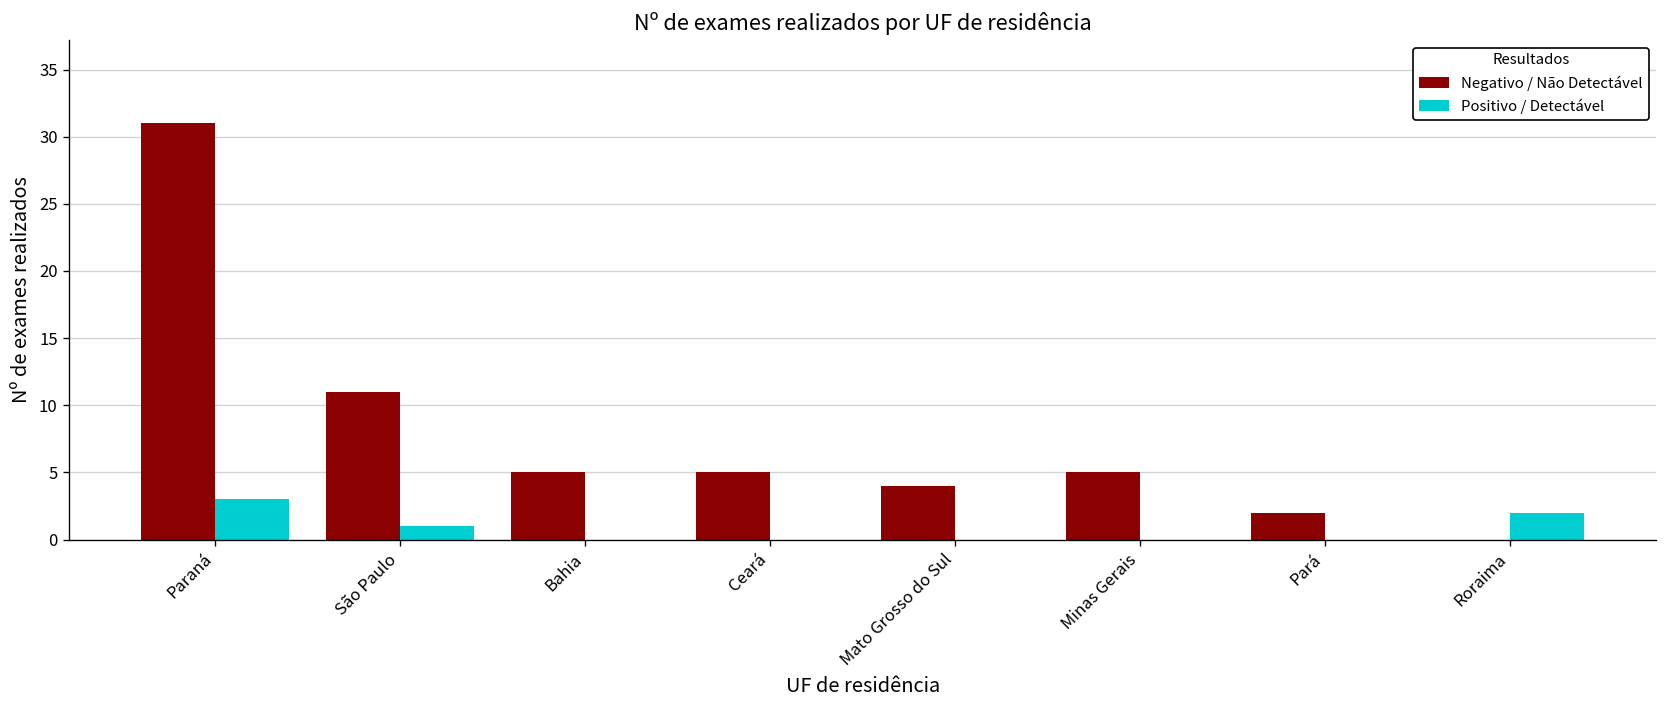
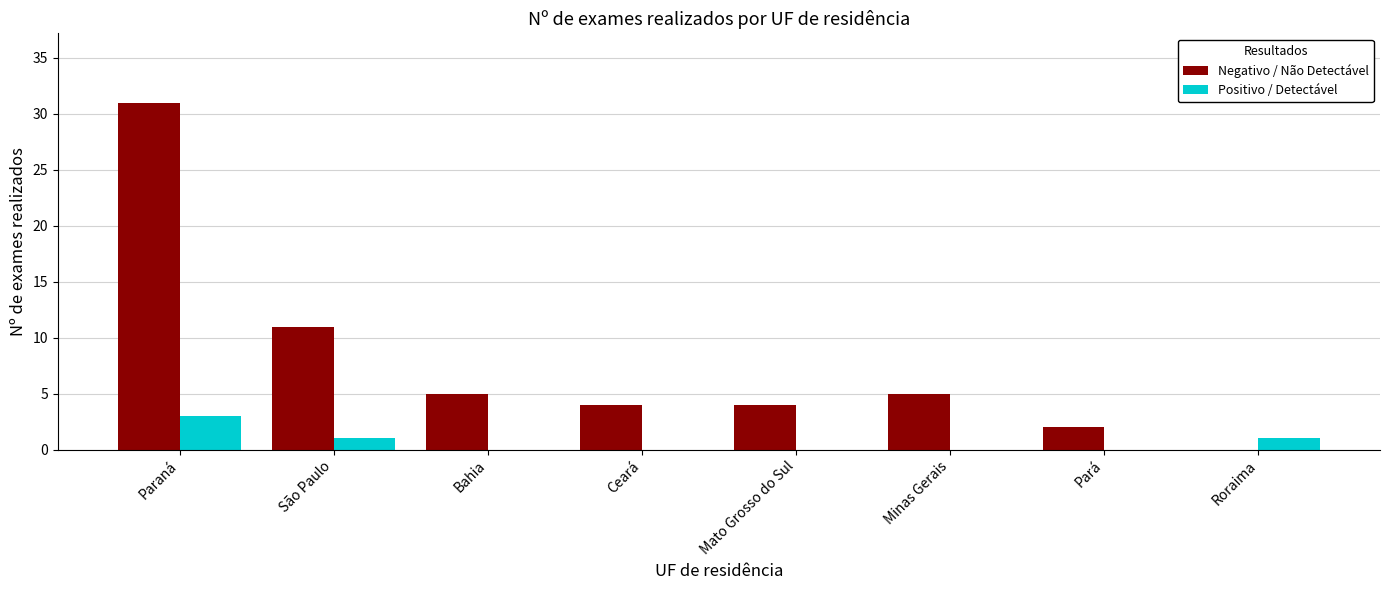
  {
    "Negativo / Não Detectável": {
      "Paraná": 31,
      "São Paulo": 11,
      "Bahia": 5,
-     "Ceará": 5,
+     "Ceará": 4,
      "Mato Grosso do Sul": 4,
      "Minas Gerais": 5,
      "Pará": 2,
      "Roraima": 0
    },
    "Positivo / Detectável": {
      "Paraná": 3,
      "São Paulo": 1,
      "Bahia": 0,
      "Ceará": 0,
      "Mato Grosso do Sul": 0,
      "Minas Gerais": 0,
      "Pará": 0,
-     "Roraima": 2
+     "Roraima": 1
    }
  }
